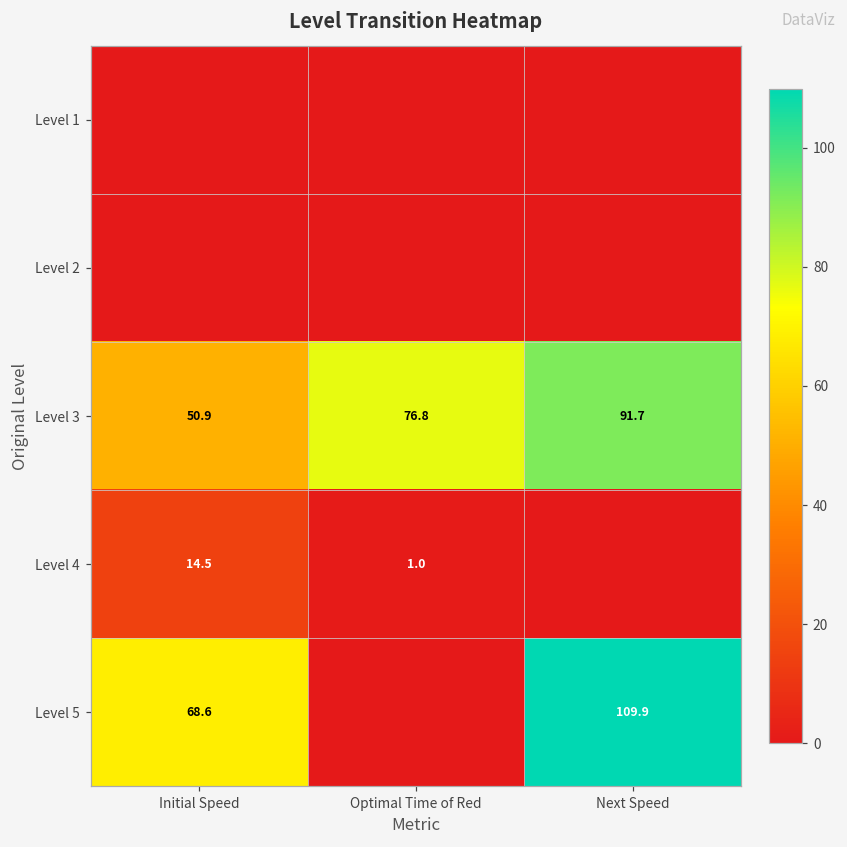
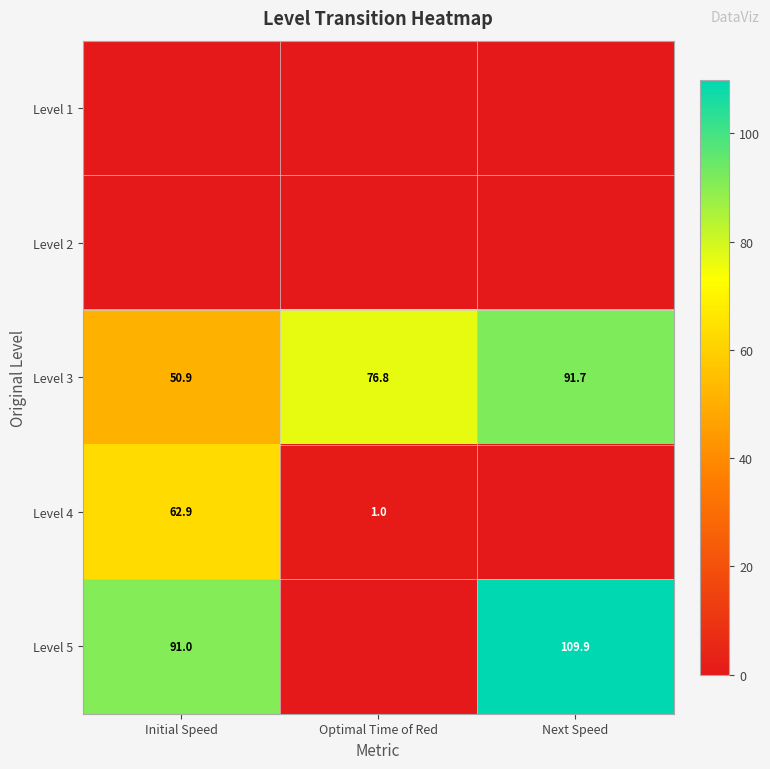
  {
    "Level 3": {
      "Initial Speed": 50.9,
      "Optimal Time of Red": 76.8,
      "Next Speed": 91.7
    },
    "Level 4": {
-     "Initial Speed": 14.5,
+     "Initial Speed": 62.9,
      "Optimal Time of Red": 1.0
    },
    "Level 5": {
-     "Initial Speed": 68.6,
+     "Initial Speed": 91.0,
      "Next Speed": 109.9
    }
  }
